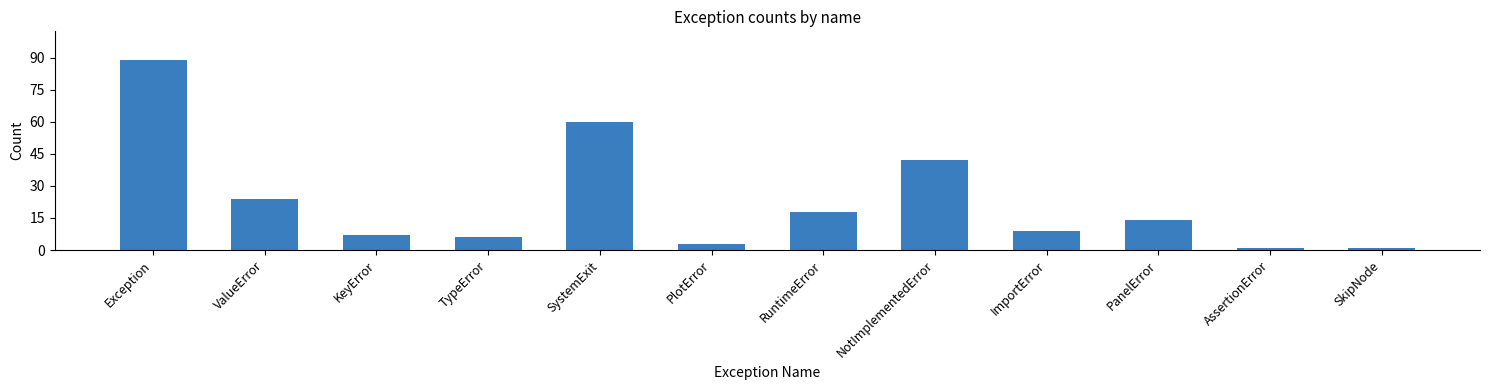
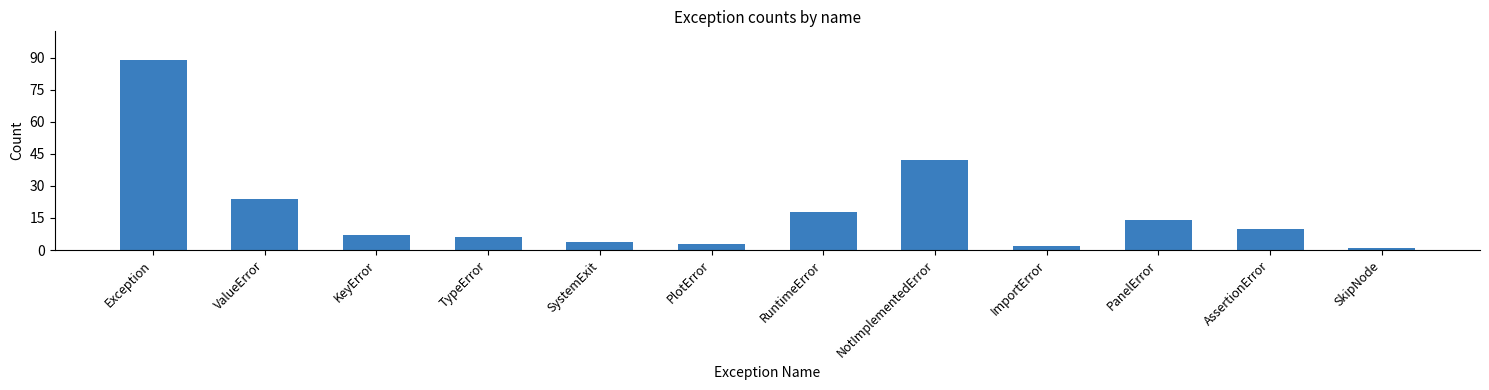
  {
    "Exception": 89,
    "ValueError": 24,
    "KeyError": 7,
    "TypeError": 6,
-   "SystemExit": 60,
+   "SystemExit": 4,
    "PlotError": 3,
    "RuntimeError": 18,
    "NotImplementedError": 42,
-   "ImportError": 9,
+   "ImportError": 2,
    "PanelError": 14,
-   "AssertionError": 1
+   "AssertionError": 10
  }
